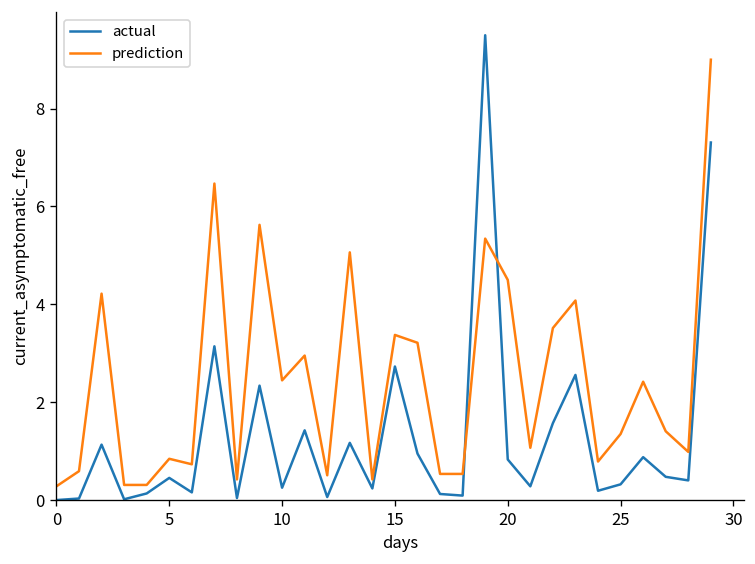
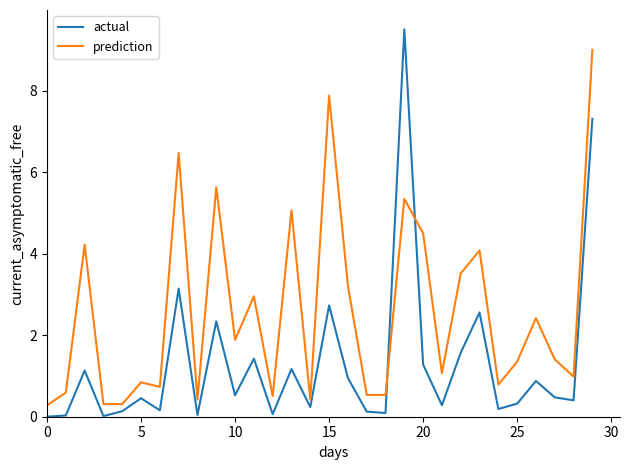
  {
    "actual": {
      "0": 0.0,
      "5": 0.5,
-     "10": 0.3,
+     "10": 0.5,
      "15": 2.7,
-     "20": 0.8,
+     "20": 1.3,
      "25": 0.3
    },
    "prediction": {
      "0": 0.3,
      "5": 0.8,
-     "10": 2.4,
-     "15": 3.4,
+     "10": 1.9,
+     "15": 7.9,
      "20": 4.5,
      "25": 1.3
    }
  }
